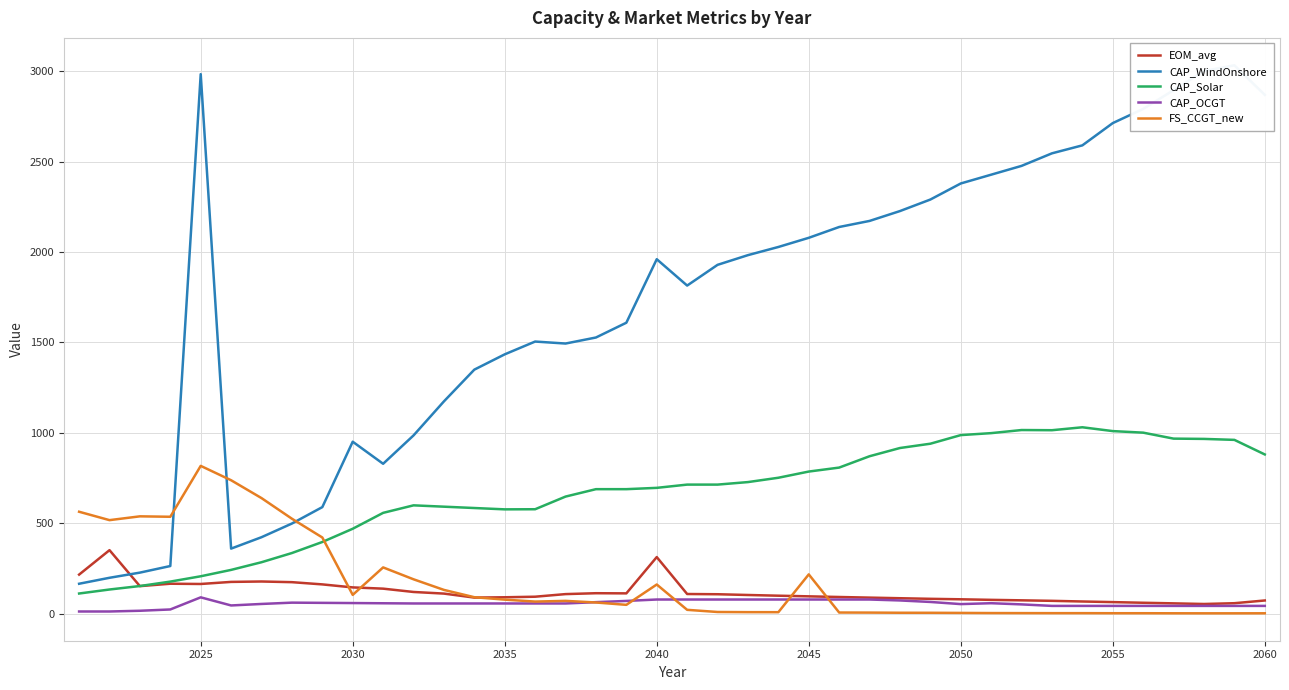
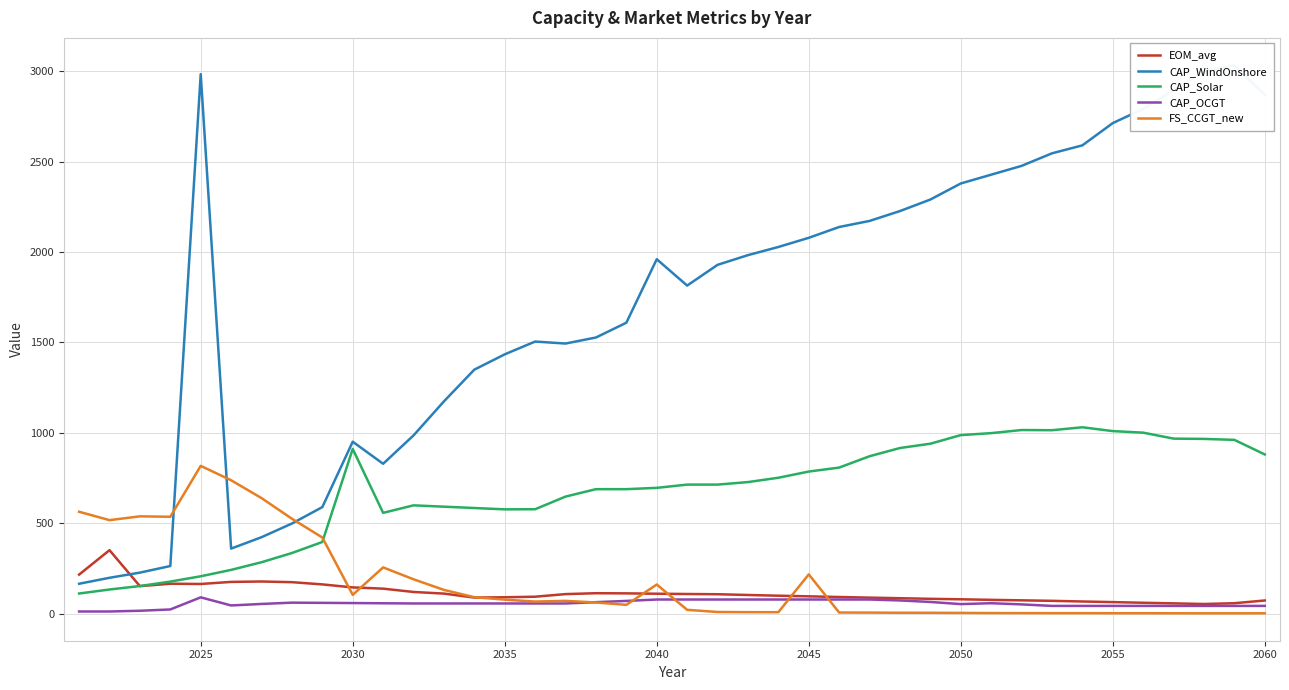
  {
    "EOM_avg": {
      "2025": 160,
      "2030": 140,
-     "2040": 310,
+     "2040": 110,
      "2045": 100,
      "2050": 80,
      "2055": 60,
      "2060": 70
    },
    "CAP_WindOnshore": {
      "2025": 2980,
      "2030": 950,
      "2035": 1430,
      "2040": 1960,
      "2045": 2080,
      "2050": 2380,
      "2055": 2710
    },
    "CAP_Solar": {
      "2025": 210,
-     "2030": 470,
+     "2030": 910,
      "2035": 580,
      "2040": 700,
      "2045": 790,
      "2050": 990,
      "2055": 1010,
      "2060": 880
    },
    "CAP_OCGT": {
      "2025": 90,
      "2030": 60,
      "2035": 60,
      "2040": 80,
      "2045": 80,
      "2050": 50,
      "2055": 40,
      "2060": 40
    },
    "FS_CCGT_new": {
      "2025": 820,
      "2030": 100,
      "2040": 160,
      "2045": 220,
      "2050": 0,
      "2055": 0,
      "2060": 0
    }
  }
